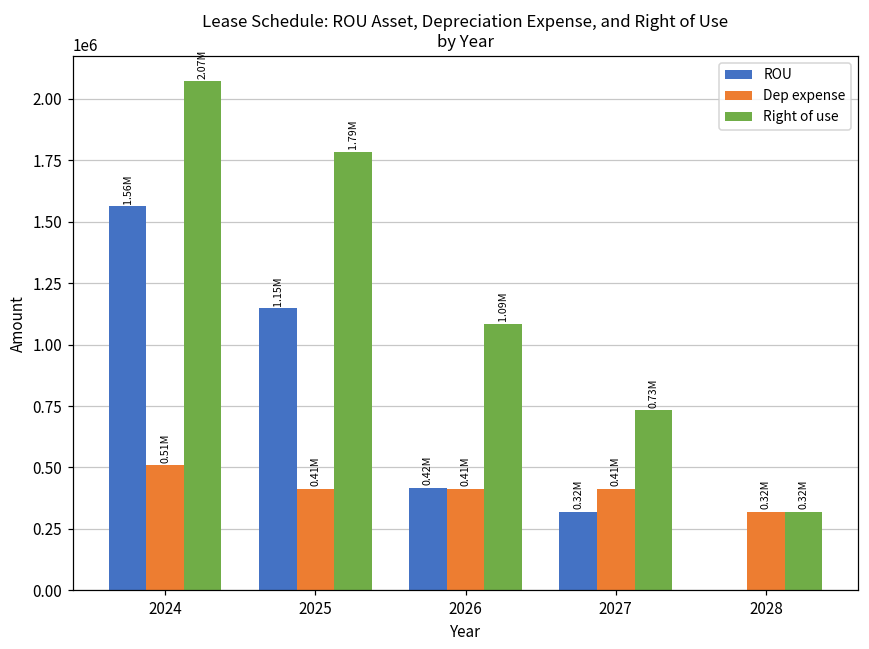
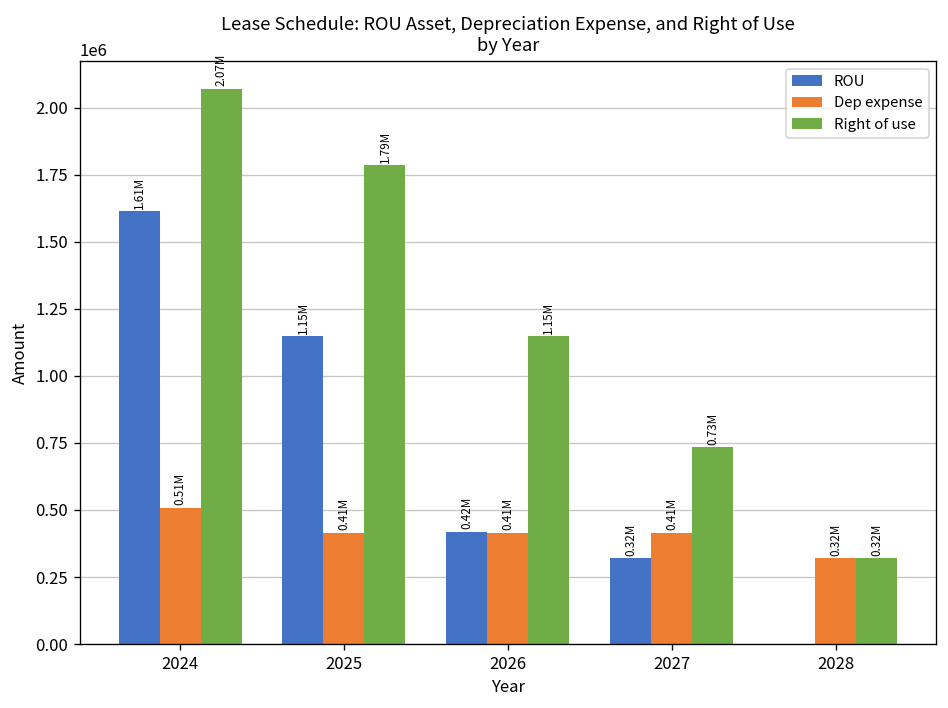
  {
    "ROU": {
-     "2024": "1.56M",
+     "2024": "1.61M",
      "2025": "1.15M",
      "2026": "0.42M",
      "2027": "0.32M"
    },
    "Dep expense": {
      "2024": "0.51M",
      "2025": "0.41M",
      "2026": "0.41M",
      "2027": "0.41M",
      "2028": "0.32M"
    },
    "Right of use": {
      "2024": "2.07M",
      "2025": "1.79M",
-     "2026": "1.09M",
+     "2026": "1.15M",
      "2027": "0.73M",
      "2028": "0.32M"
    }
  }
